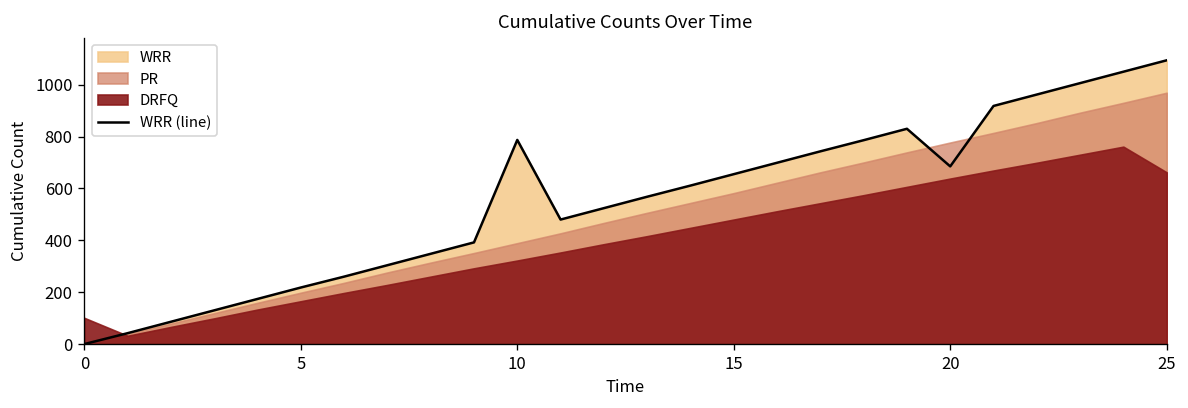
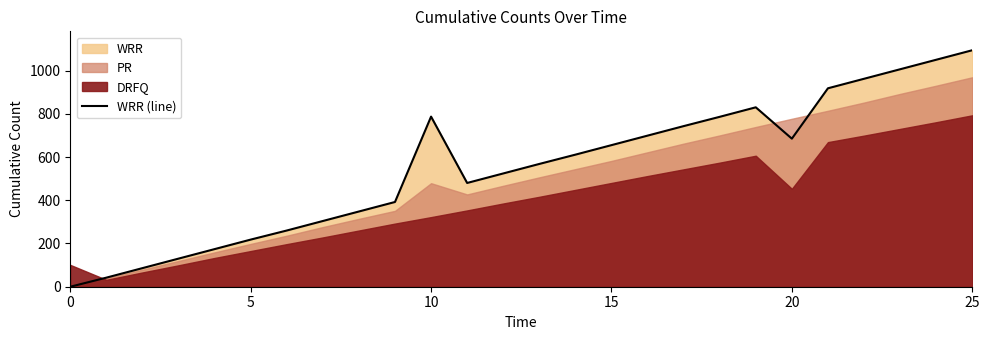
  {
    "WRR": {
      "5": 220,
      "10": 790,
      "15": 660,
      "20": 690,
      "25": 1090
    },
    "PR": {
      "5": 200,
-     "10": 390,
+     "10": 480,
      "15": 580,
      "20": 780,
      "25": 970
    },
    "DRFQ": {
      "0": 100,
      "5": 170,
      "10": 320,
      "15": 480,
-     "20": 640,
-     "25": 660
+     "20": 450,
+     "25": 790
    }
  }
